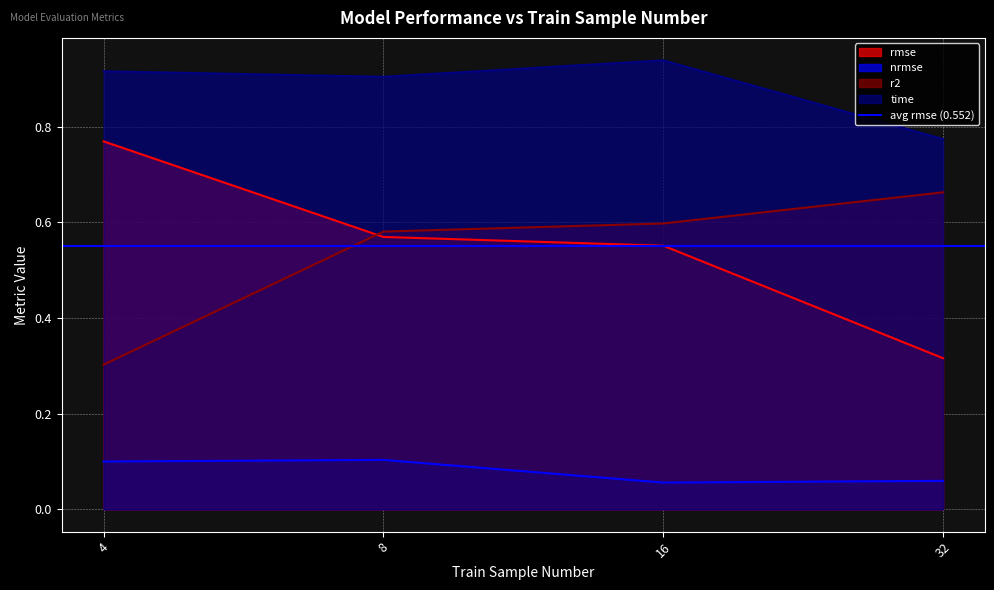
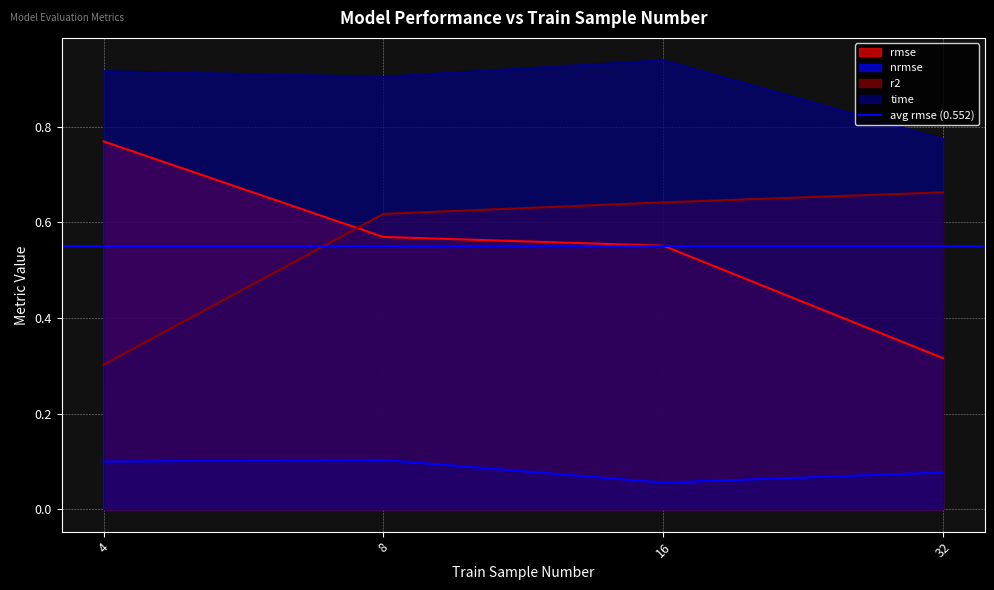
  {
    "rmse": {
      "4": 0.77,
      "8": 0.57,
      "16": 0.55,
      "32": 0.32
    },
    "nrmse": {
      "4": 0.10,
      "8": 0.10,
      "16": 0.06,
-     "32": 0.06
+     "32": 0.08
    },
    "r2": {
      "4": 0.30,
-     "8": 0.58,
-     "16": 0.60,
+     "8": 0.62,
+     "16": 0.64,
      "32": 0.66
    },
    "time": {
      "4": 0.92,
      "8": 0.90,
      "16": 0.94,
      "32": 0.77
    }
  }
